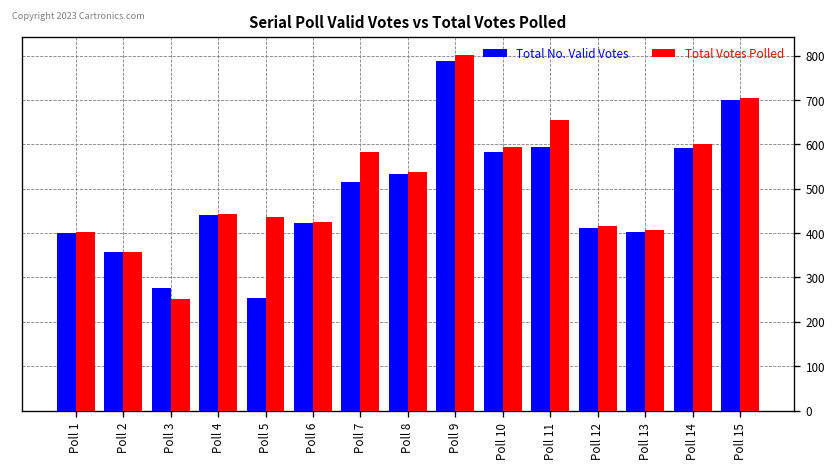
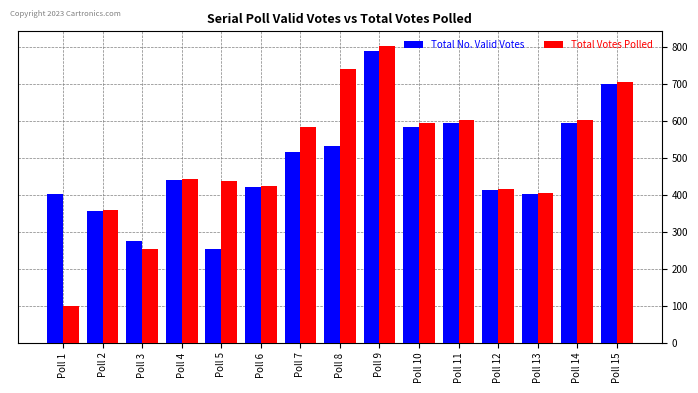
  {
    "Total No. Valid Votes": {
      "Poll 1": 400,
      "Poll 2": 360,
      "Poll 3": 280,
      "Poll 4": 440,
      "Poll 5": 250,
      "Poll 6": 420,
      "Poll 7": 520,
      "Poll 8": 530,
      "Poll 9": 790,
      "Poll 10": 580,
      "Poll 11": 590,
      "Poll 12": 410,
      "Poll 13": 400,
      "Poll 14": 590,
      "Poll 15": 700
    },
    "Total Votes Polled": {
-     "Poll 1": 400,
+     "Poll 1": 100,
      "Poll 2": 360,
      "Poll 3": 250,
      "Poll 4": 440,
      "Poll 5": 440,
      "Poll 6": 430,
      "Poll 7": 580,
-     "Poll 8": 540,
+     "Poll 8": 740,
      "Poll 9": 800,
      "Poll 10": 590,
-     "Poll 11": 650,
+     "Poll 11": 600,
      "Poll 12": 420,
      "Poll 13": 410,
      "Poll 14": 600,
      "Poll 15": 700
    }
  }
